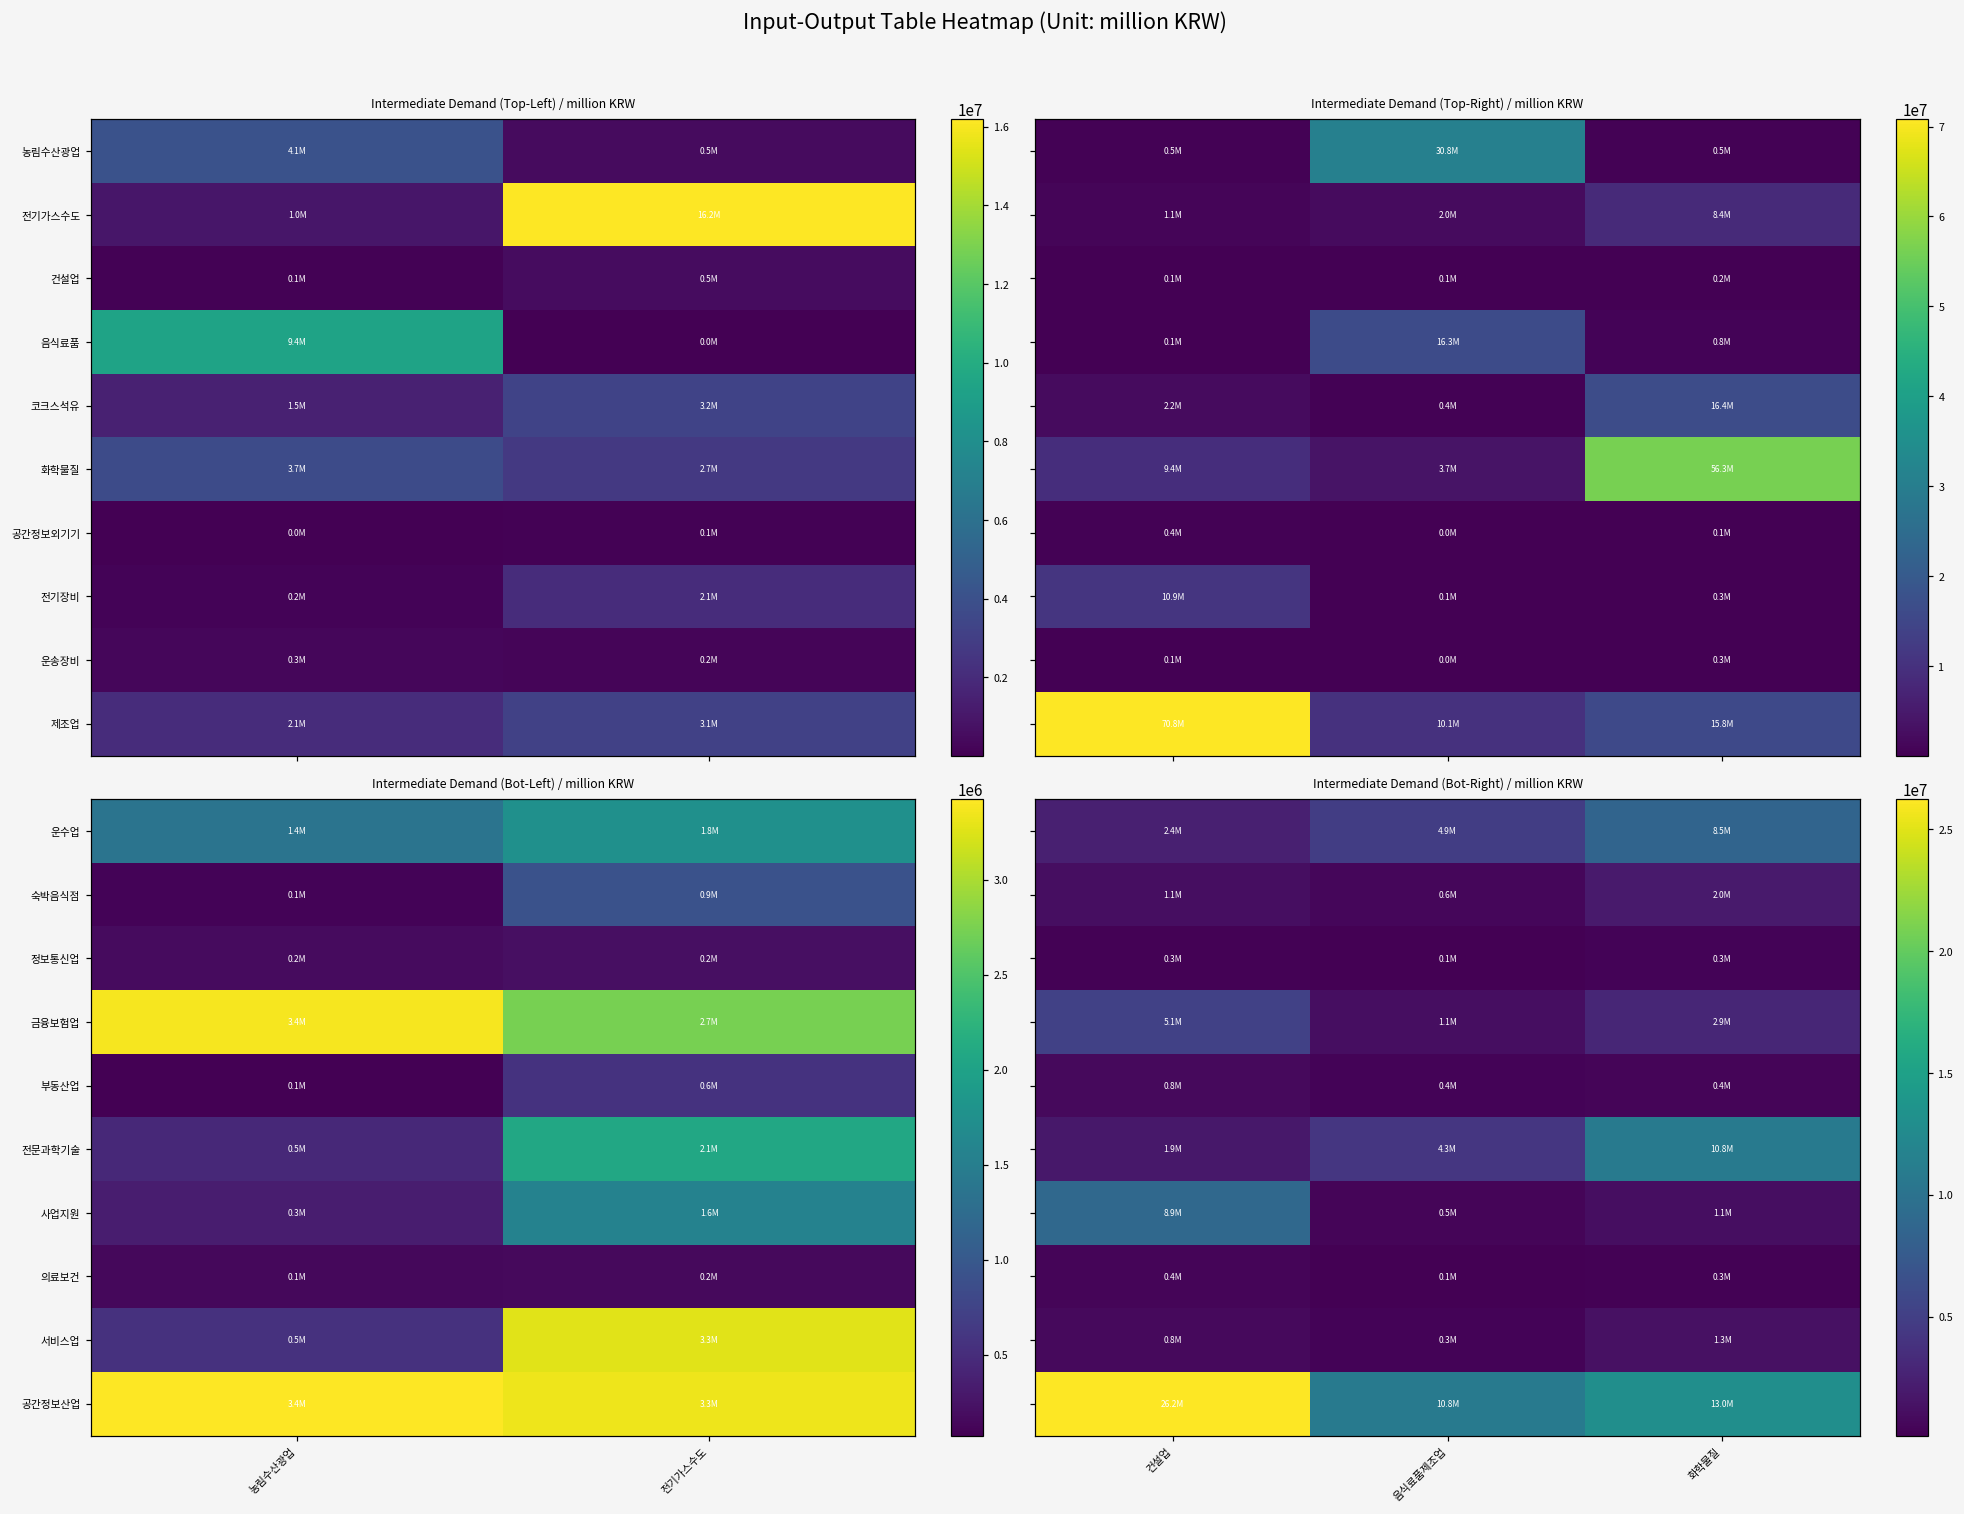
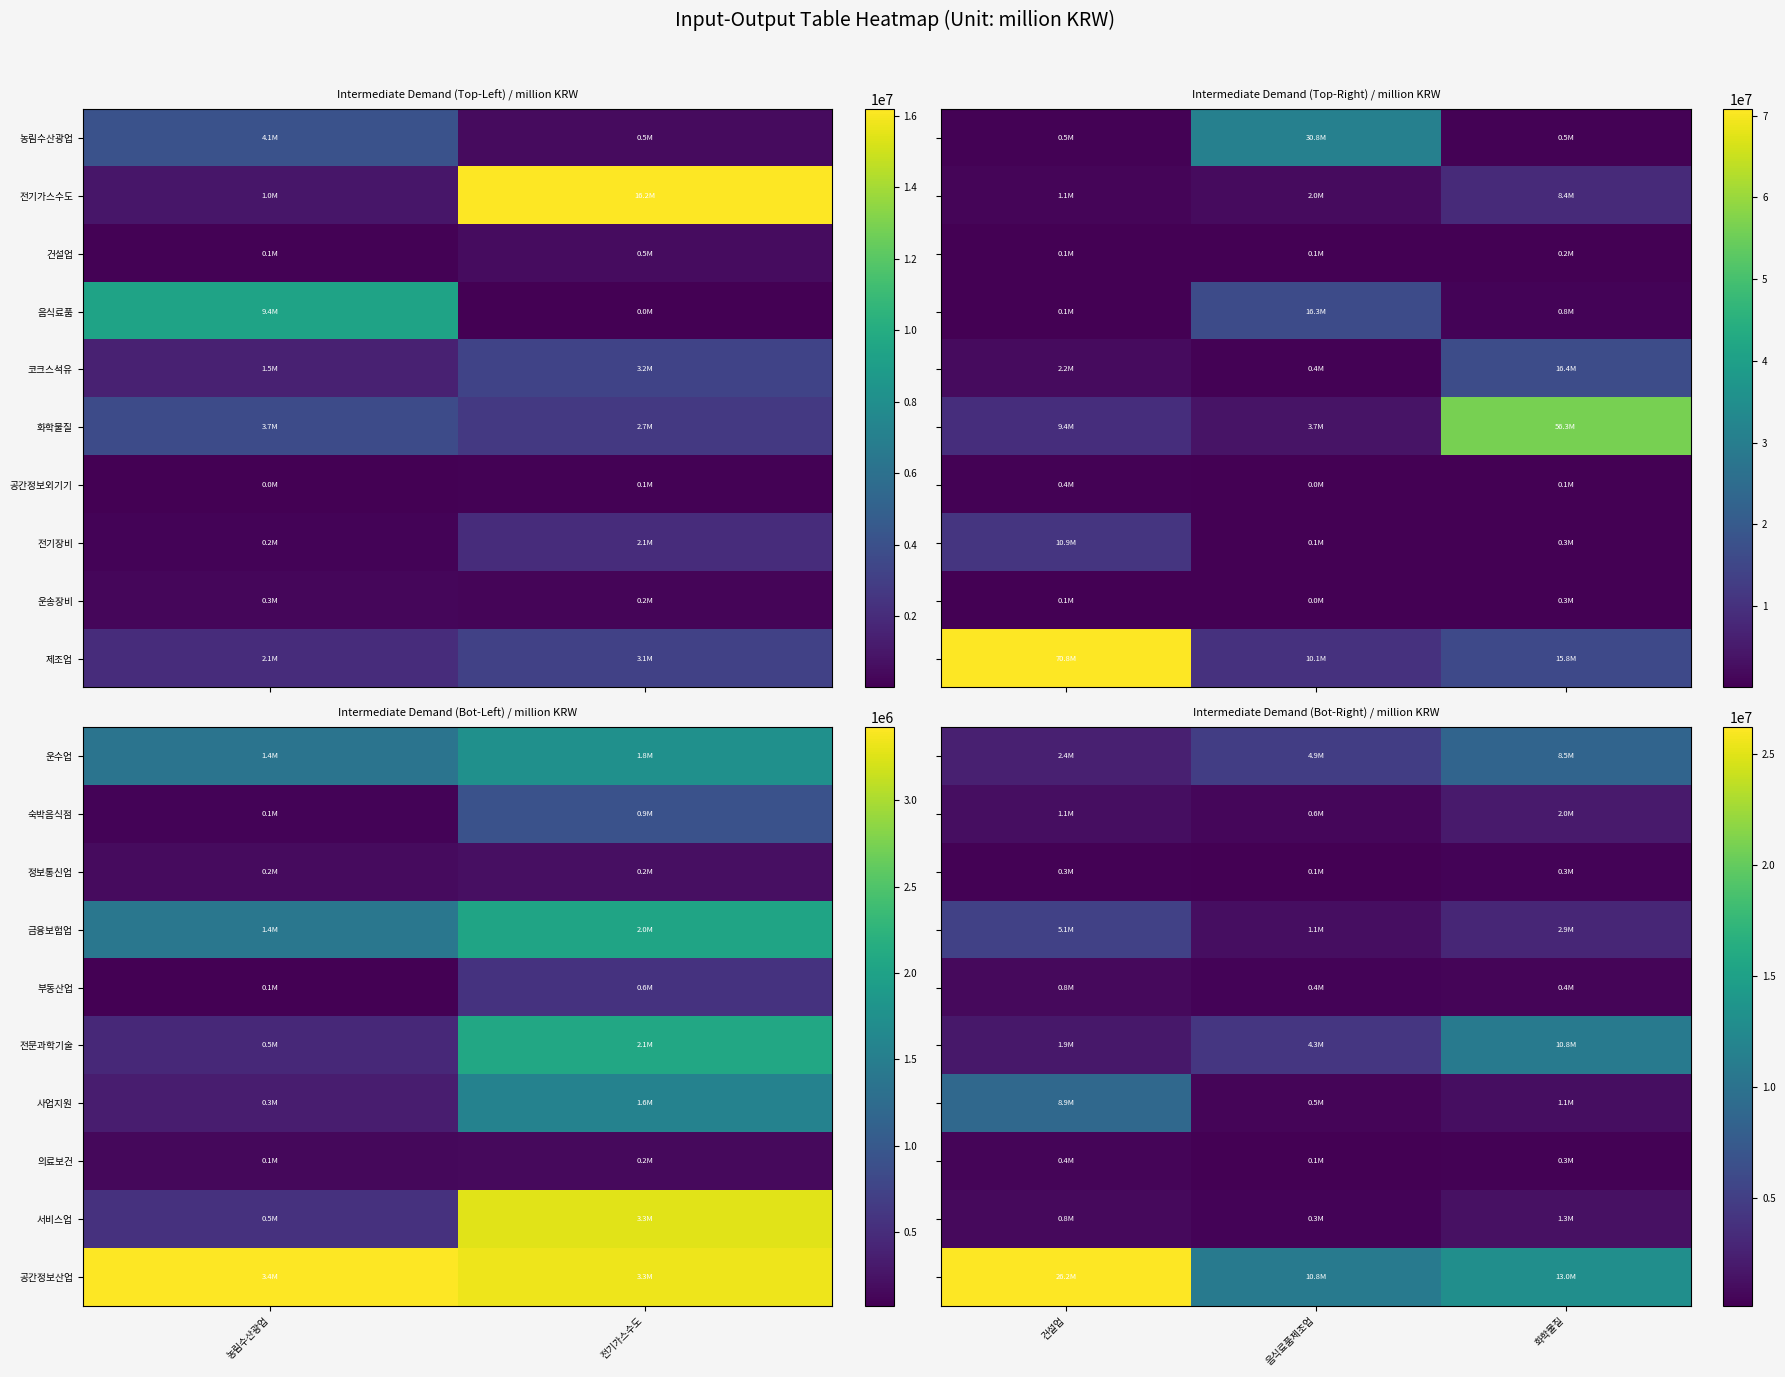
  {
    "Intermediate Demand (Bot-Left) / million KRW": {
      "운수업": {
        "농림수산광업": "1.4M",
        "전기가스수도": "1.8M"
      },
      "숙박음식점": {
        "농림수산광업": "0.1M",
        "전기가스수도": "0.9M"
      },
      "정보통신업": {
        "농림수산광업": "0.2M",
        "전기가스수도": "0.2M"
      },
      "금융보험업": {
-       "농림수산광업": "3.4M",
-       "전기가스수도": "2.7M"
+       "농림수산광업": "1.4M",
+       "전기가스수도": "2.0M"
      },
      "부동산업": {
        "농림수산광업": "0.1M",
        "전기가스수도": "0.6M"
      },
      "전문과학기술": {
        "농림수산광업": "0.5M",
        "전기가스수도": "2.1M"
      },
      "사업지원": {
        "농림수산광업": "0.3M",
        "전기가스수도": "1.6M"
      },
      "의료보건": {
        "농림수산광업": "0.1M",
        "전기가스수도": "0.2M"
      },
      "서비스업": {
        "농림수산광업": "0.5M",
        "전기가스수도": "3.3M"
      },
      "공간정보산업": {
        "농림수산광업": "3.4M",
        "전기가스수도": "3.3M"
      }
    }
  }
